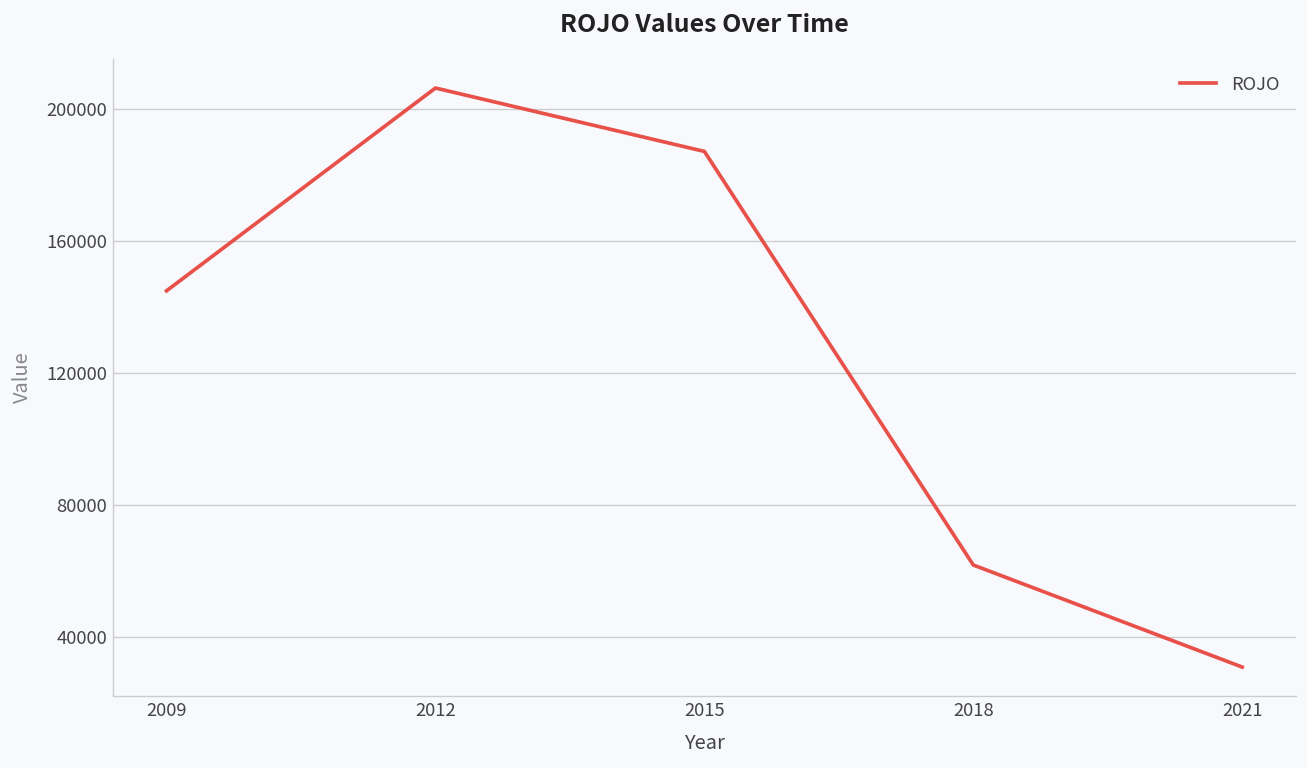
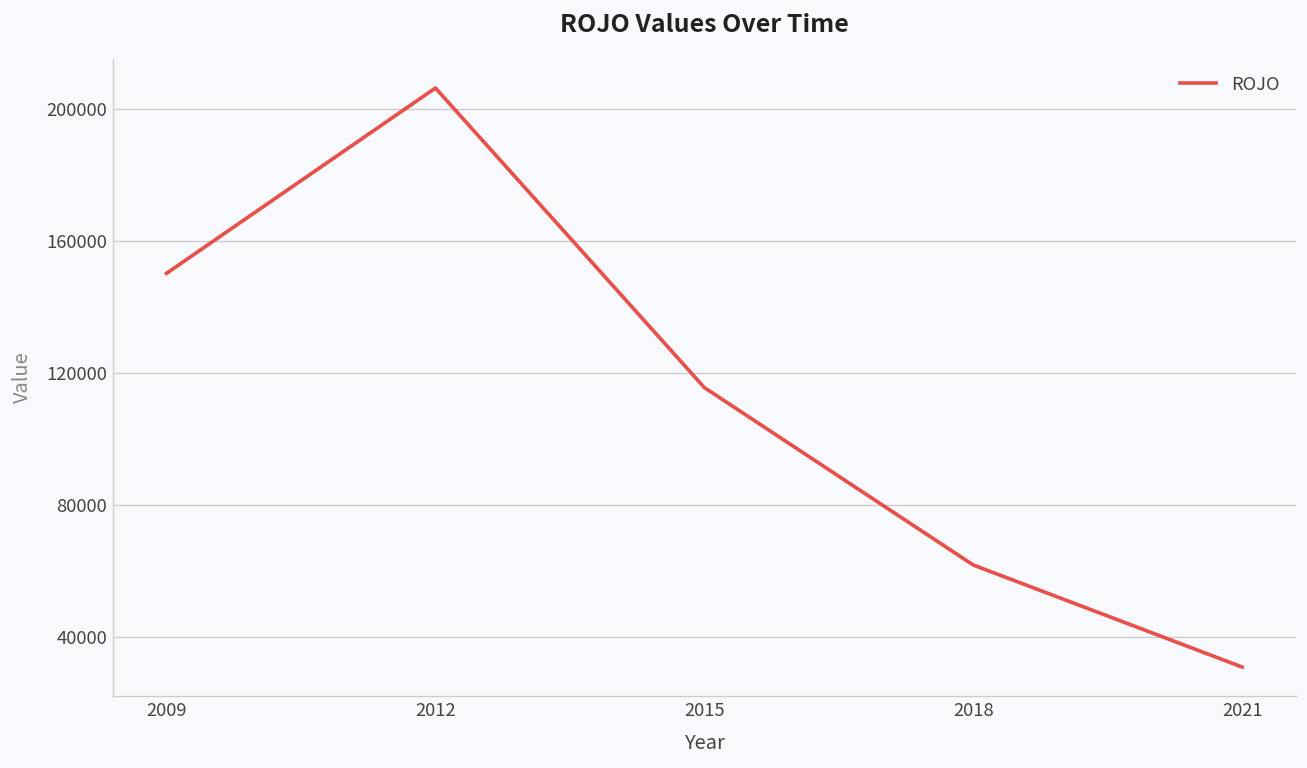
  {
-   "2009": 145000,
+   "2009": 150000,
    "2012": 206000,
-   "2015": 187000,
+   "2015": 116000,
    "2018": 62000,
    "2021": 31000
  }
